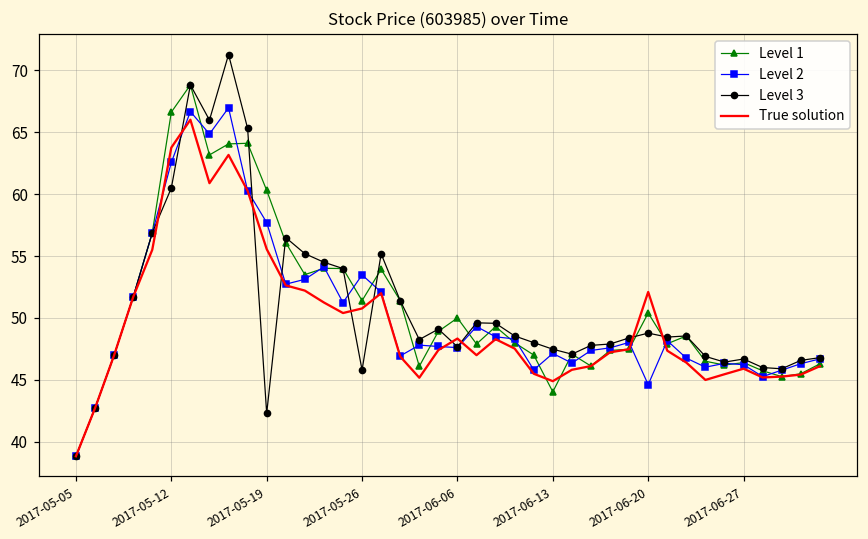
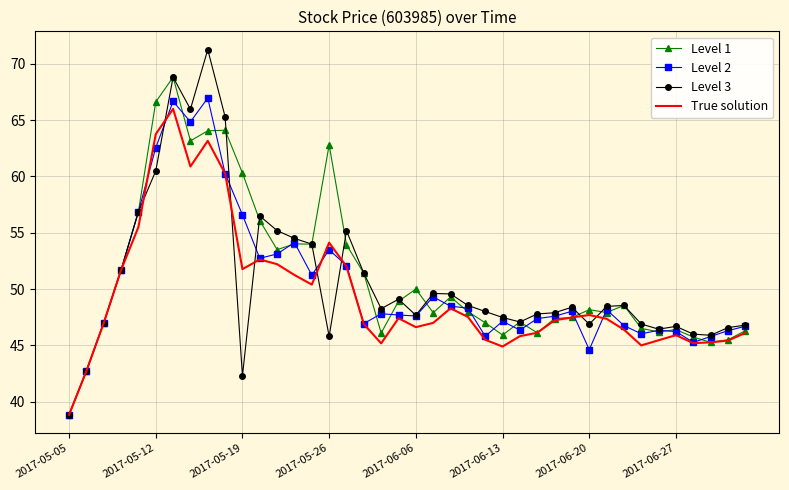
  {
    "Level 1": {
      "2017-05-12": 66.6,
      "2017-05-19": 60.3,
-     "2017-05-26": 51.4,
+     "2017-05-26": 62.8,
      "2017-06-06": 50.0,
-     "2017-06-13": 44.0,
-     "2017-06-20": 50.4
+     "2017-06-13": 45.9,
+     "2017-06-20": 48.2
    },
    "Level 2": {
      "2017-05-12": 62.6,
-     "2017-05-19": 57.7,
+     "2017-05-19": 56.6,
      "2017-05-26": 53.5,
      "2017-06-13": 47.1,
      "2017-06-20": 44.6
    },
    "Level 3": {
      "2017-05-12": 60.5,
      "2017-05-19": 42.3,
      "2017-05-26": 45.8,
      "2017-06-13": 47.5,
-     "2017-06-20": 48.8,
+     "2017-06-20": 46.9,
      "2017-06-27": 46.7
    },
    "True solution": {
      "2017-05-12": 63.8,
-     "2017-05-19": 55.6,
-     "2017-05-26": 50.8,
-     "2017-06-06": 48.3,
+     "2017-05-19": 51.8,
+     "2017-05-26": 54.1,
+     "2017-06-06": 46.6,
      "2017-06-13": 44.9,
-     "2017-06-20": 52.1,
+     "2017-06-20": 47.7,
      "2017-06-27": 45.9
    }
  }
